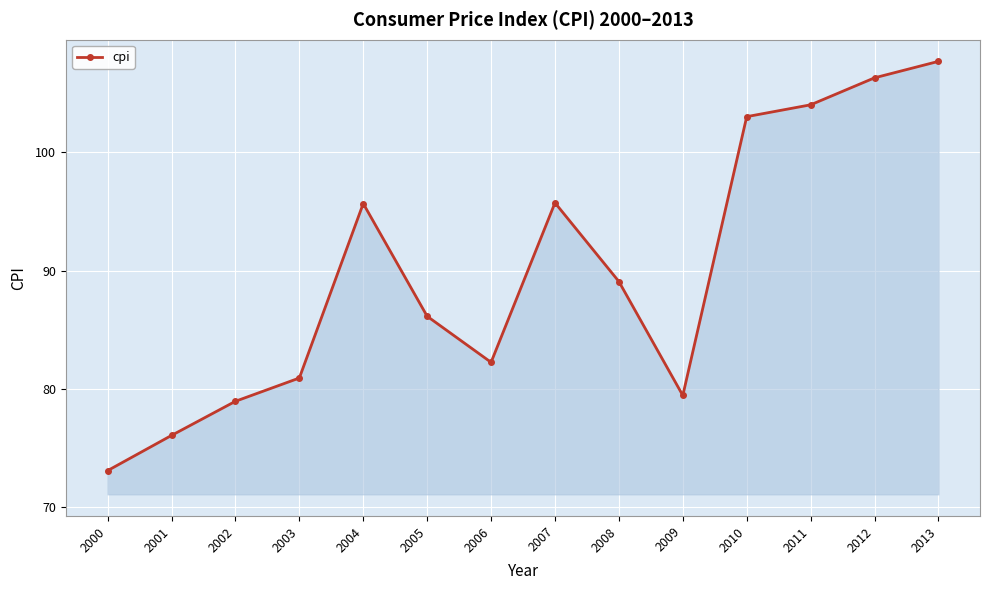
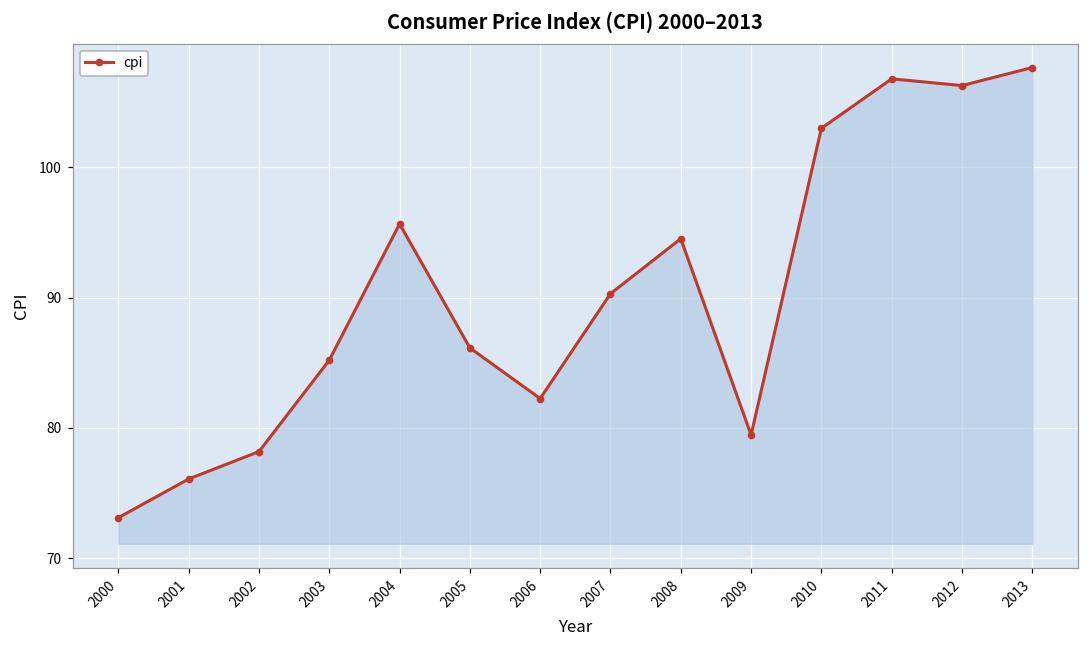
  {
    "2000": 73.1,
    "2001": 76.1,
-   "2002": 79.0,
-   "2003": 80.9,
+   "2002": 78.2,
+   "2003": 85.2,
    "2004": 95.7,
    "2005": 86.1,
    "2006": 82.3,
-   "2007": 95.7,
-   "2008": 89.1,
+   "2007": 90.3,
+   "2008": 94.5,
    "2009": 79.5,
    "2010": 103.0,
-   "2011": 104.0,
+   "2011": 106.8,
    "2012": 106.3,
    "2013": 107.7
  }
